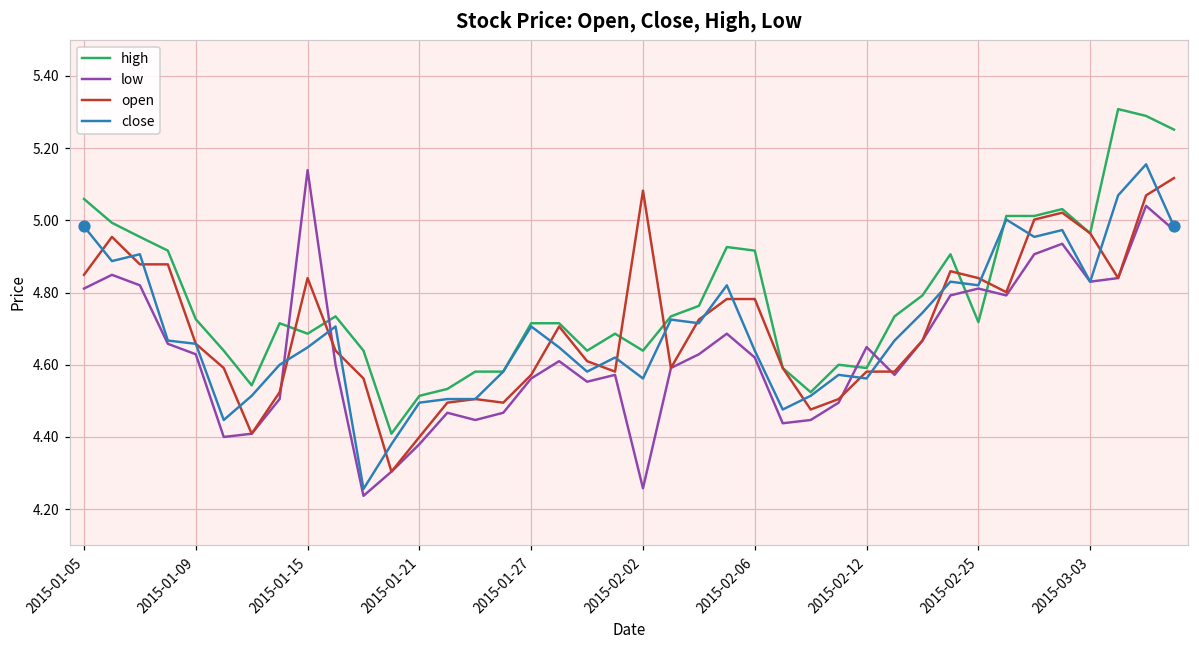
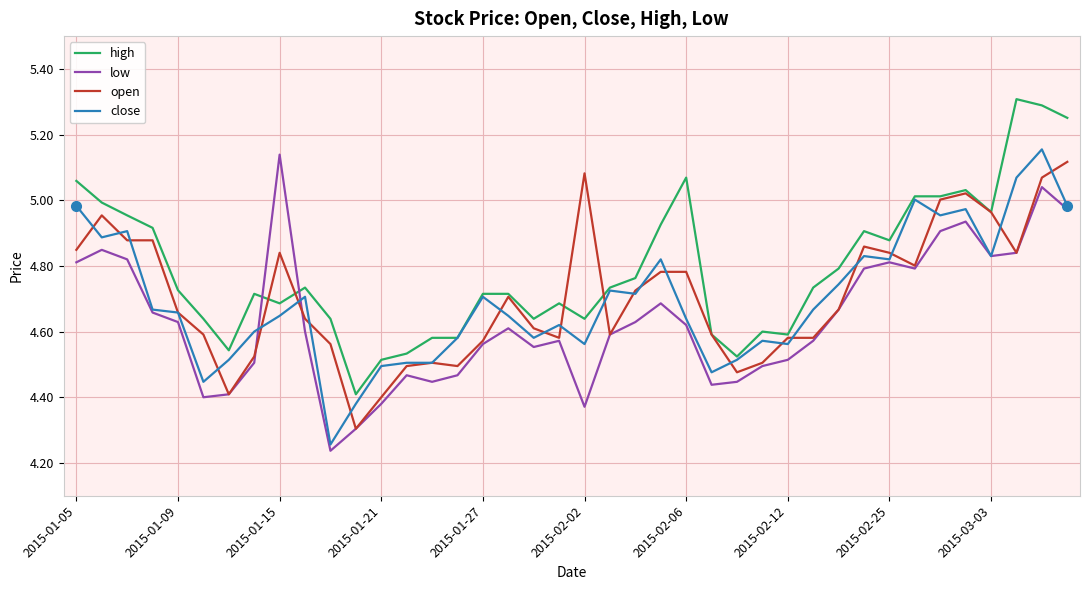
  {
    "high": {
      "2015-01-05": 5.06,
      "2015-01-09": 4.73,
      "2015-01-15": 4.69,
      "2015-01-21": 4.51,
      "2015-01-27": 4.72,
      "2015-02-02": 4.64,
-     "2015-02-06": 4.92,
+     "2015-02-06": 5.07,
      "2015-02-12": 4.59,
-     "2015-02-25": 4.72
+     "2015-02-25": 4.88
    },
    "low": {
      "2015-01-05": 4.81,
      "2015-01-09": 4.63,
      "2015-01-15": 5.14,
      "2015-01-21": 4.38,
      "2015-01-27": 4.56,
-     "2015-02-02": 4.26,
+     "2015-02-02": 4.37,
      "2015-02-06": 4.62,
-     "2015-02-12": 4.65,
+     "2015-02-12": 4.51,
      "2015-02-25": 4.81
    },
    "open": {
      "2015-01-05": 4.85,
      "2015-01-15": 4.84,
      "2015-01-21": 4.40,
      "2015-01-27": 4.57,
      "2015-02-02": 5.08,
      "2015-02-06": 4.78,
      "2015-02-12": 4.58,
      "2015-02-25": 4.84
    }
  }
